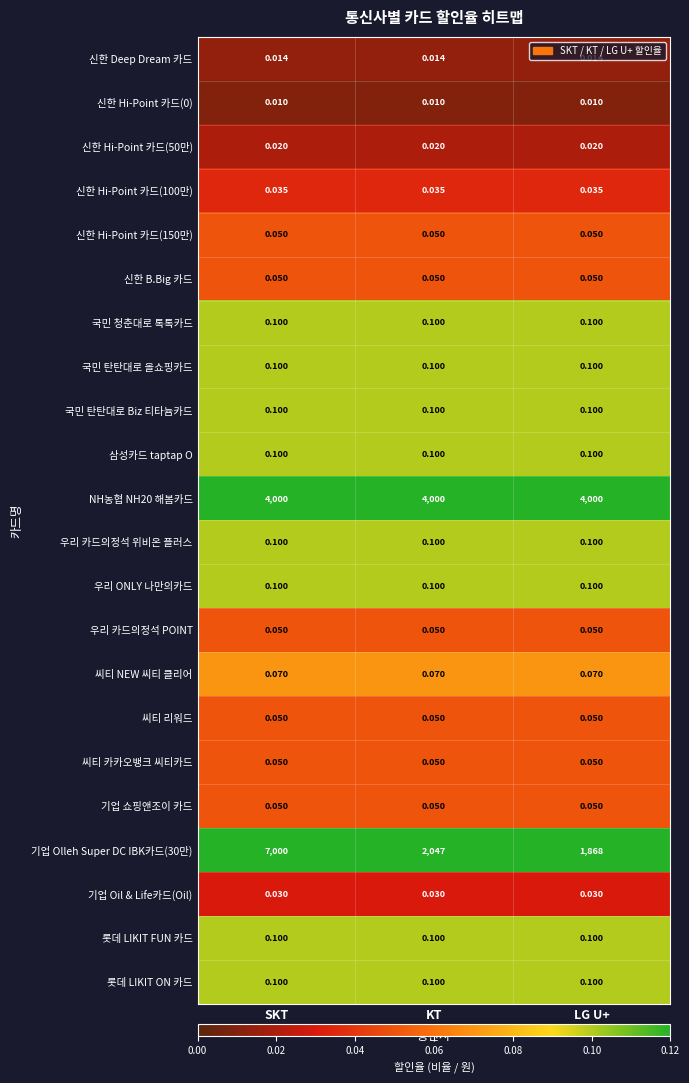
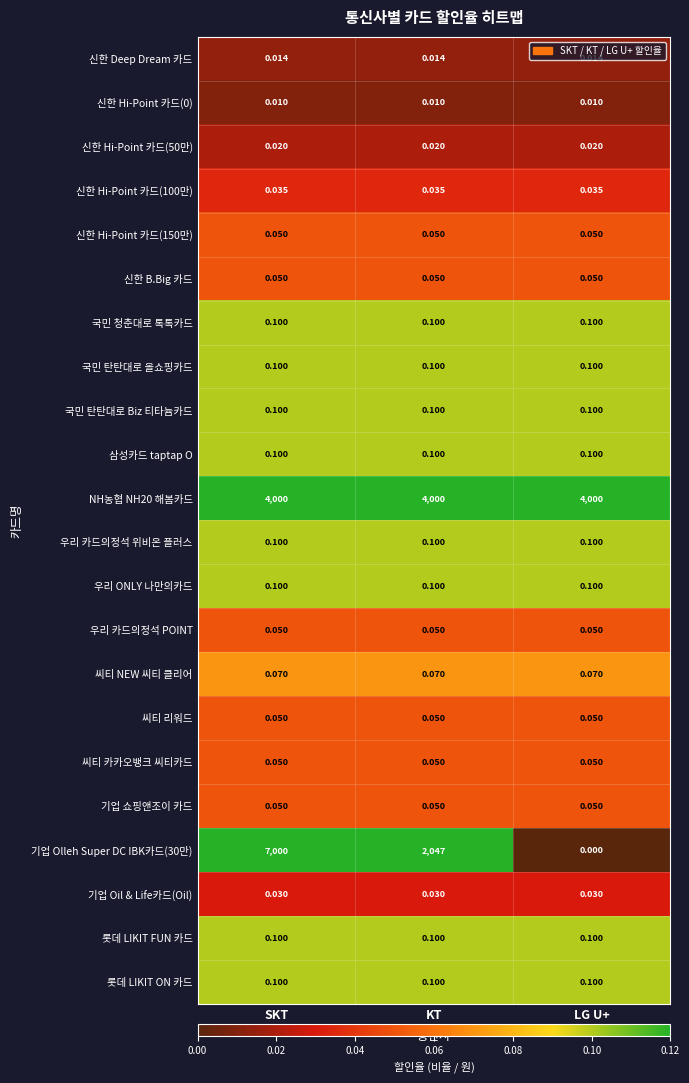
  {
    "신한 Deep Dream 카드": {
      "SKT": "0.014",
      "KT": "0.014"
    },
    "신한 Hi-Point 카드(0)": {
      "SKT": "0.010",
      "KT": "0.010",
      "LG U+": "0.010"
    },
    "신한 Hi-Point 카드(50만)": {
      "SKT": "0.020",
      "KT": "0.020",
      "LG U+": "0.020"
    },
    "신한 Hi-Point 카드(100만)": {
      "SKT": "0.035",
      "KT": "0.035",
      "LG U+": "0.035"
    },
    "신한 Hi-Point 카드(150만)": {
      "SKT": "0.050",
      "KT": "0.050",
      "LG U+": "0.050"
    },
    "신한 B.Big 카드": {
      "SKT": "0.050",
      "KT": "0.050",
      "LG U+": "0.050"
    },
    "국민 청춘대로 톡톡카드": {
      "SKT": "0.100",
      "KT": "0.100",
      "LG U+": "0.100"
    },
    "국민 탄탄대로 올쇼핑카드": {
      "SKT": "0.100",
      "KT": "0.100",
      "LG U+": "0.100"
    },
    "국민 탄탄대로 Biz 티타늄카드": {
      "SKT": "0.100",
      "KT": "0.100",
      "LG U+": "0.100"
    },
    "삼성카드 taptap O": {
      "SKT": "0.100",
      "KT": "0.100",
      "LG U+": "0.100"
    },
    "NH농협 NH20 해봄카드": {
      "SKT": "4,000",
      "KT": "4,000",
      "LG U+": "4,000"
    },
    "우리 카드의정석 위비온 플러스": {
      "SKT": "0.100",
      "KT": "0.100",
      "LG U+": "0.100"
    },
    "우리 ONLY 나만의카드": {
      "SKT": "0.100",
      "KT": "0.100",
      "LG U+": "0.100"
    },
    "우리 카드의정석 POINT": {
      "SKT": "0.050",
      "KT": "0.050",
      "LG U+": "0.050"
    },
    "씨티 NEW 씨티 클리어": {
      "SKT": "0.070",
      "KT": "0.070",
      "LG U+": "0.070"
    },
    "씨티 리워드": {
      "SKT": "0.050",
      "KT": "0.050",
      "LG U+": "0.050"
    },
    "씨티 카카오뱅크 씨티카드": {
      "SKT": "0.050",
      "KT": "0.050",
      "LG U+": "0.050"
    },
    "기업 쇼핑앤조이 카드": {
      "SKT": "0.050",
      "KT": "0.050",
      "LG U+": "0.050"
    },
    "기업 Olleh Super DC IBK카드(30만)": {
      "SKT": "7,000",
      "KT": "2,047",
-     "LG U+": "1,868"
+     "LG U+": "0.000"
    },
    "기업 Oil & Life카드(Oil)": {
      "SKT": "0.030",
      "KT": "0.030",
      "LG U+": "0.030"
    },
    "롯데 LIKIT FUN 카드": {
      "SKT": "0.100",
      "KT": "0.100",
      "LG U+": "0.100"
    },
    "롯데 LIKIT ON 카드": {
      "SKT": "0.100",
      "KT": "0.100",
      "LG U+": "0.100"
    }
  }
